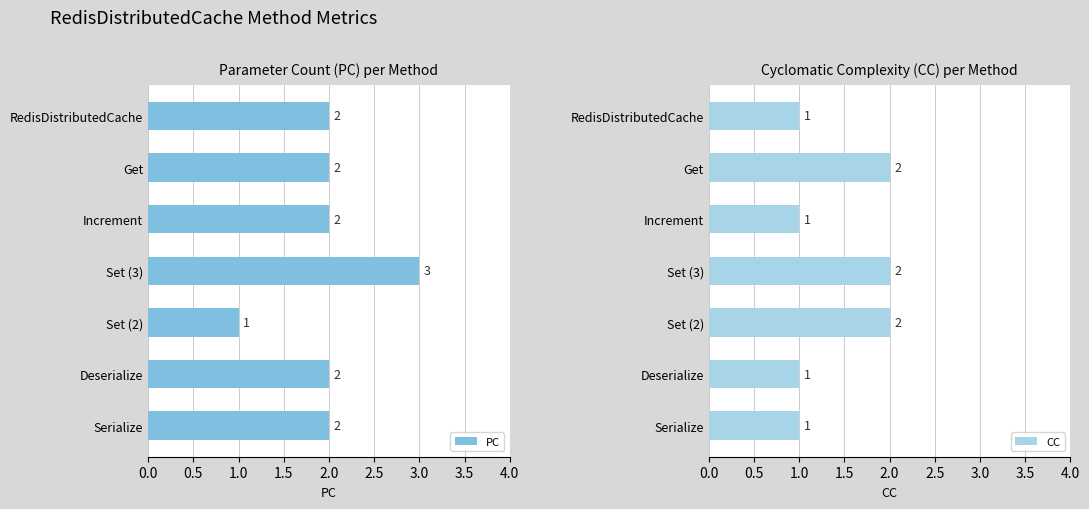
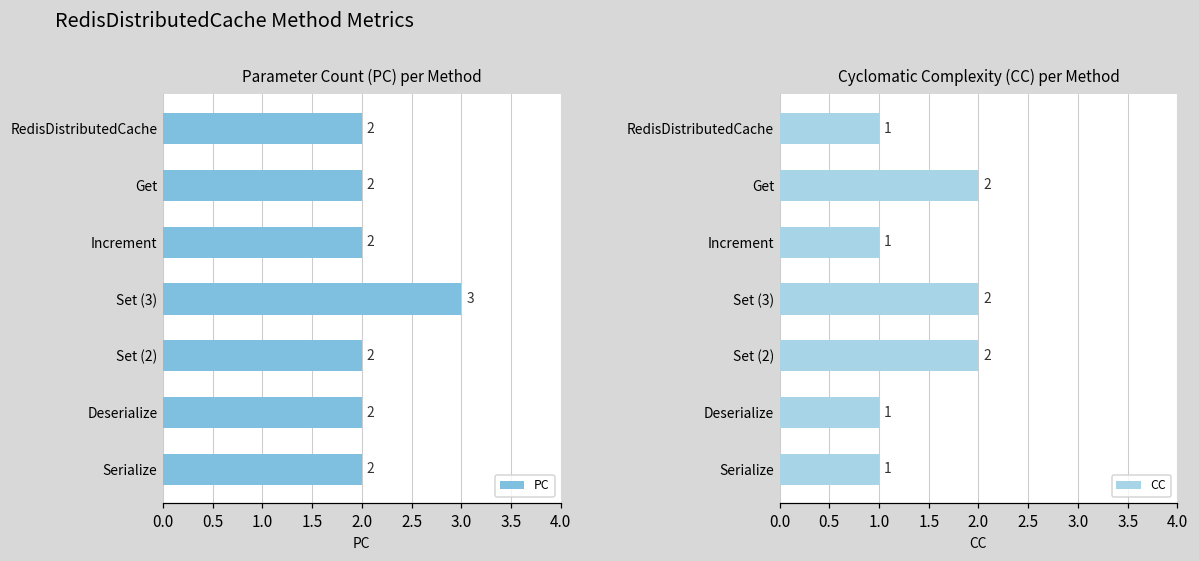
  {
    "Parameter Count (PC) per Method": {
      "RedisDistributedCache": 2,
      "Get": 2,
      "Increment": 2,
      "Set (3)": 3,
-     "Set (2)": 1,
+     "Set (2)": 2,
      "Deserialize": 2,
      "Serialize": 2
    },
    "Cyclomatic Complexity (CC) per Method": {
      "RedisDistributedCache": 1,
      "Get": 2,
      "Increment": 1,
      "Set (3)": 2,
      "Set (2)": 2,
      "Deserialize": 1,
      "Serialize": 1
    }
  }
